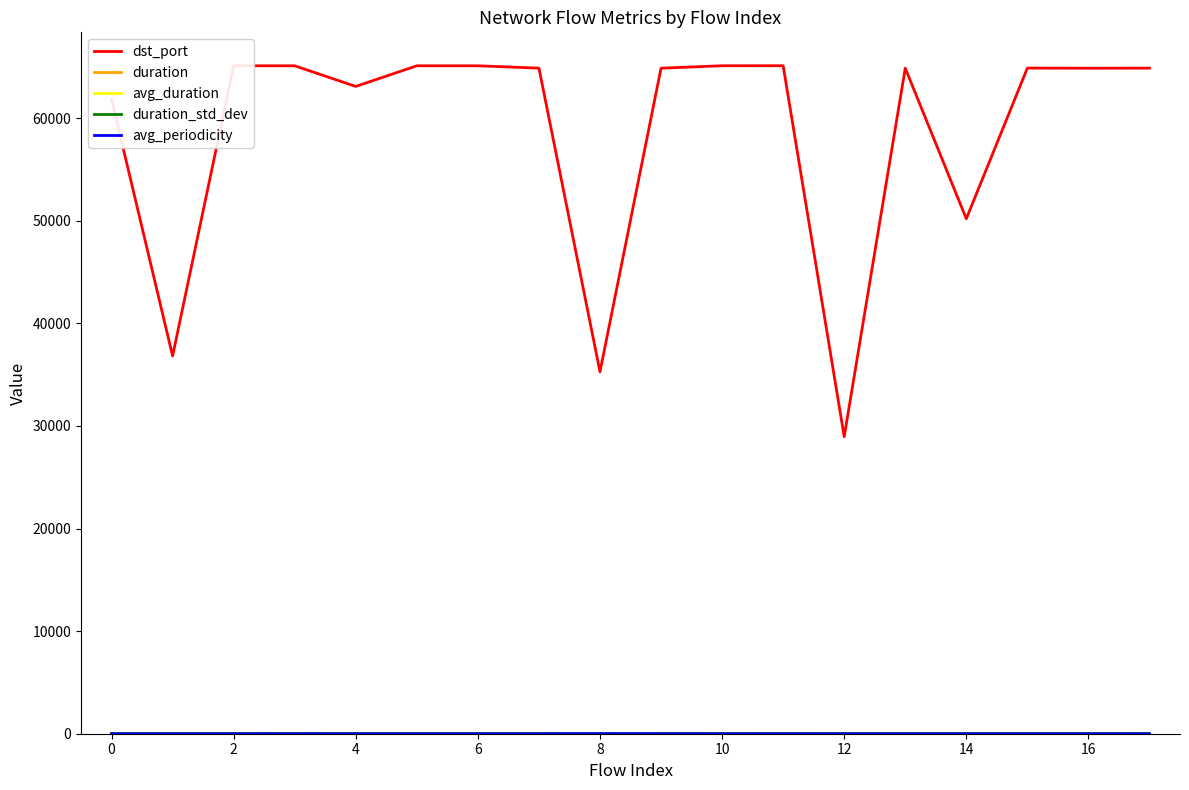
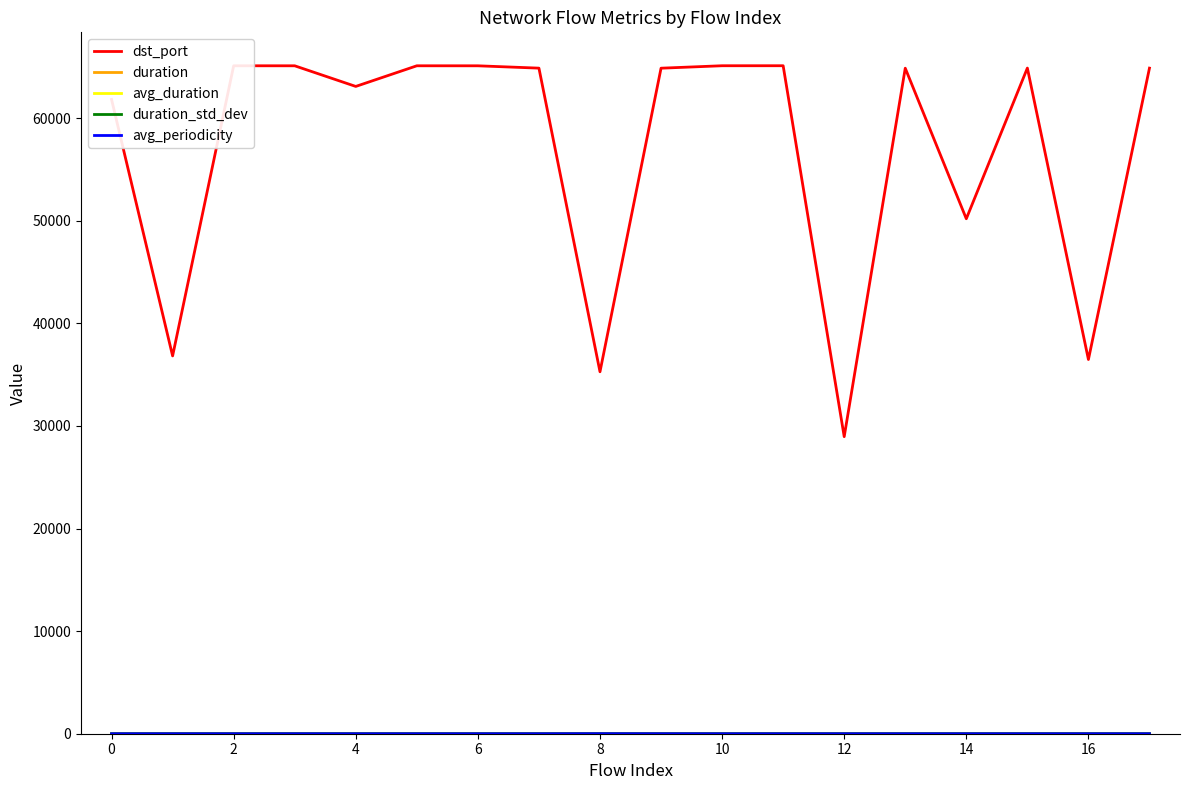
  {
    "dst_port": {
      "4": 63100,
      "6": 65100,
      "8": 35300,
      "10": 65100,
      "12": 29000,
      "14": 50200,
-     "16": 64900
+     "16": 36500
    },
    "avg_periodicity": {
      "0": 0,
      "2": 0,
      "4": 0,
      "6": 0,
      "8": 0,
      "10": 0,
      "12": 0,
      "14": 0,
      "16": 0
    }
  }
